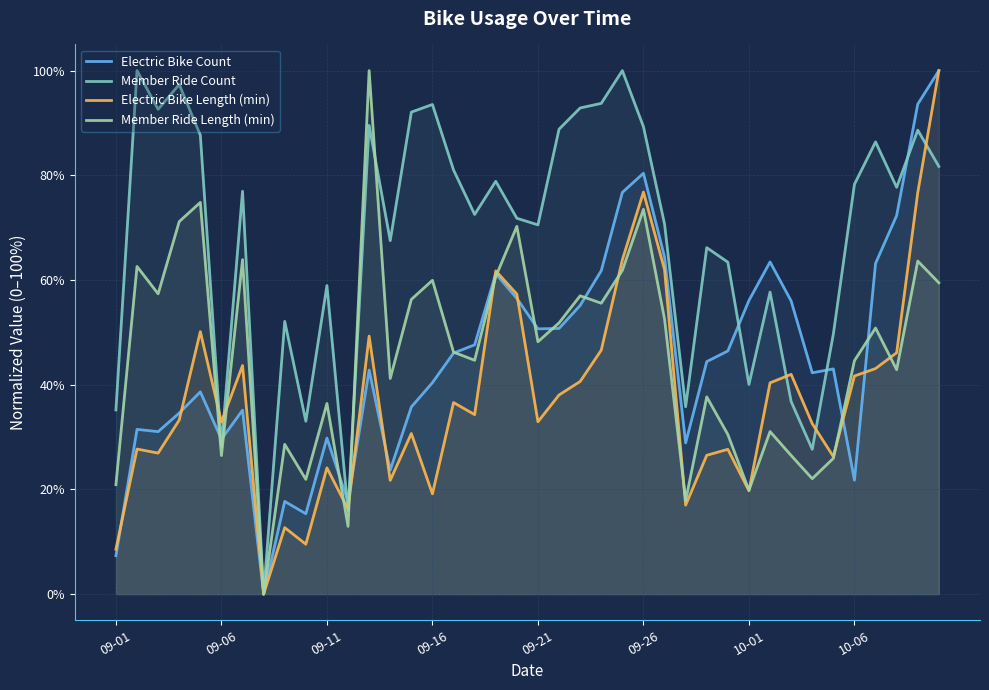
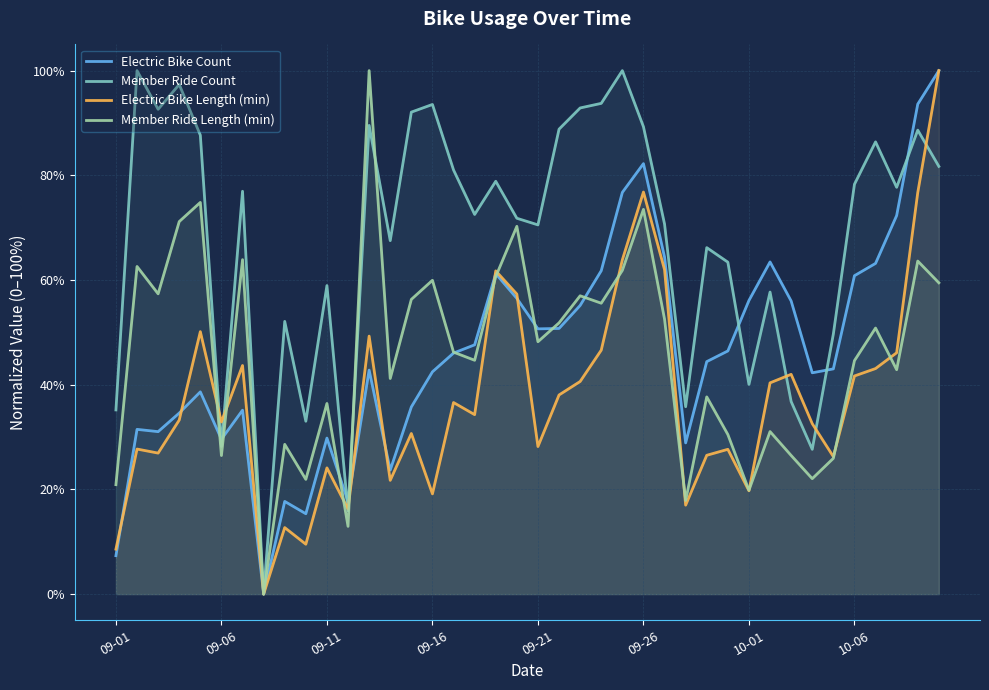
  {
    "Electric Bike Count": {
      "09-01": "7%",
      "09-06": "30%",
      "09-11": "30%",
-     "09-16": "40%",
+     "09-16": "42%",
      "09-21": "51%",
-     "09-26": "80%",
+     "09-26": "82%",
      "10-01": "56%",
-     "10-06": "22%"
+     "10-06": "61%"
    },
    "Electric Bike Length (min)": {
      "09-01": "9%",
      "09-06": "33%",
      "09-11": "24%",
      "09-16": "19%",
-     "09-21": "33%",
+     "09-21": "28%",
      "09-26": "77%",
      "10-06": "42%"
    }
  }
